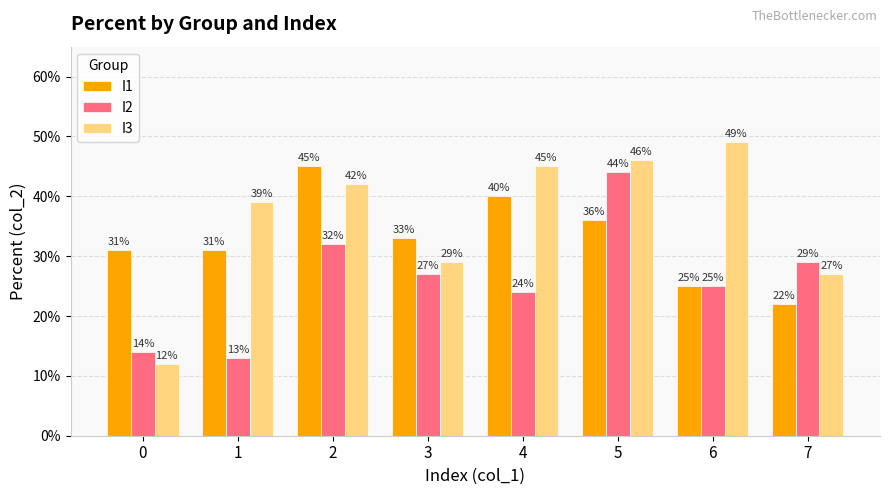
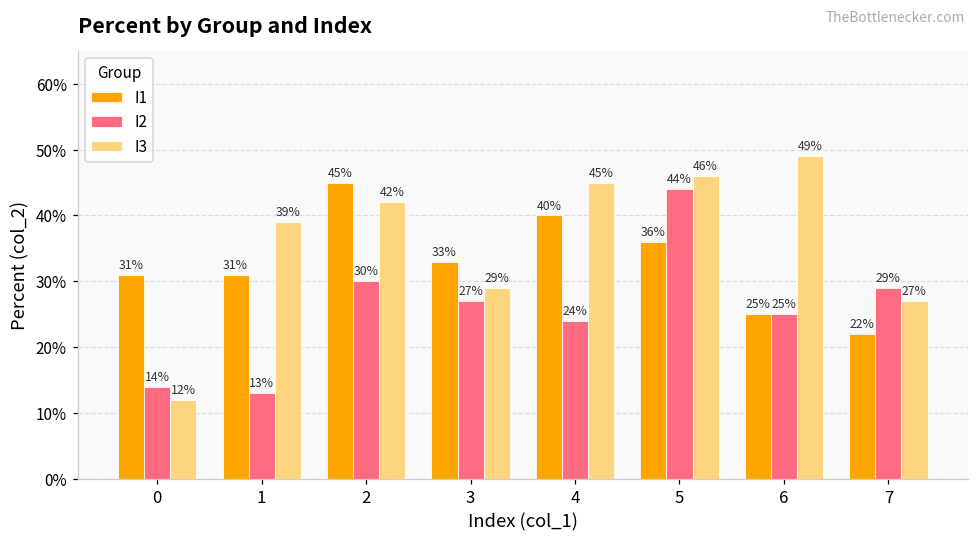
  {
    "I1": {
      "0": "31%",
      "1": "31%",
      "2": "45%",
      "3": "33%",
      "4": "40%",
      "5": "36%",
      "6": "25%",
      "7": "22%"
    },
    "I2": {
      "0": "14%",
      "1": "13%",
-     "2": "32%",
+     "2": "30%",
      "3": "27%",
      "4": "24%",
      "5": "44%",
      "6": "25%",
      "7": "29%"
    },
    "I3": {
      "0": "12%",
      "1": "39%",
      "2": "42%",
      "3": "29%",
      "4": "45%",
      "5": "46%",
      "6": "49%",
      "7": "27%"
    }
  }
